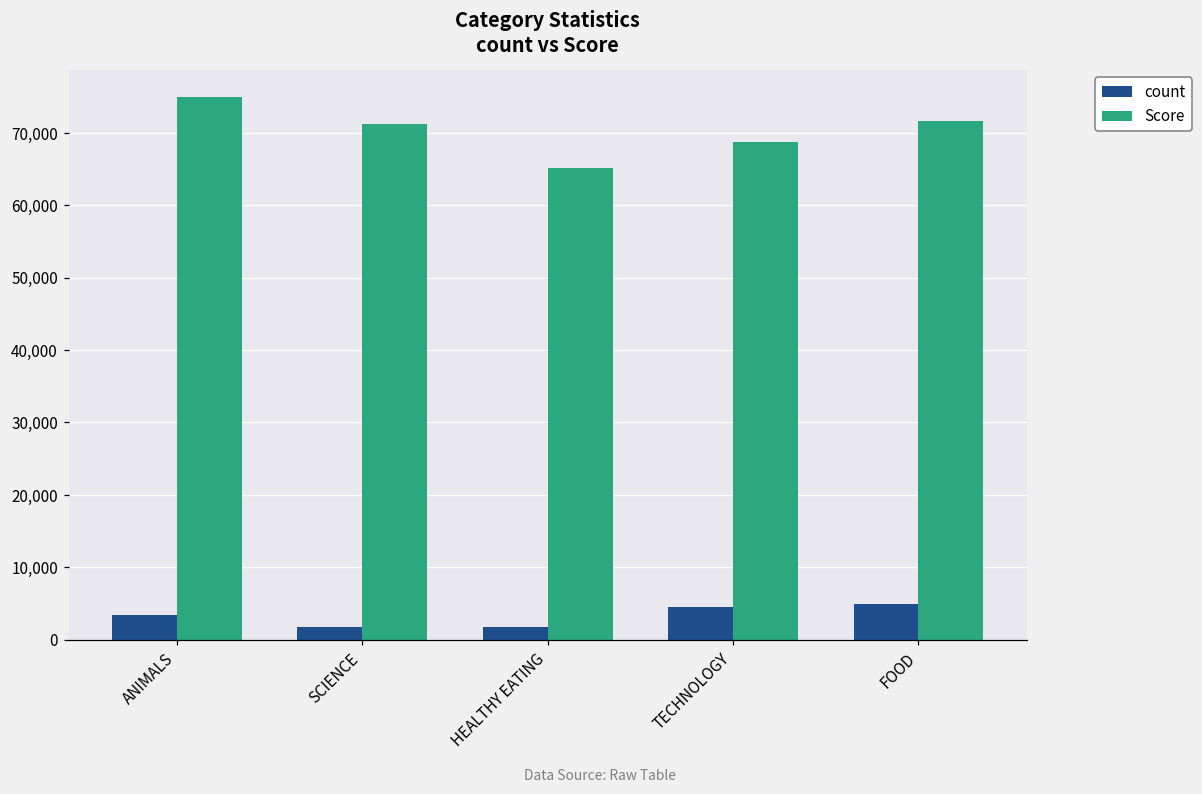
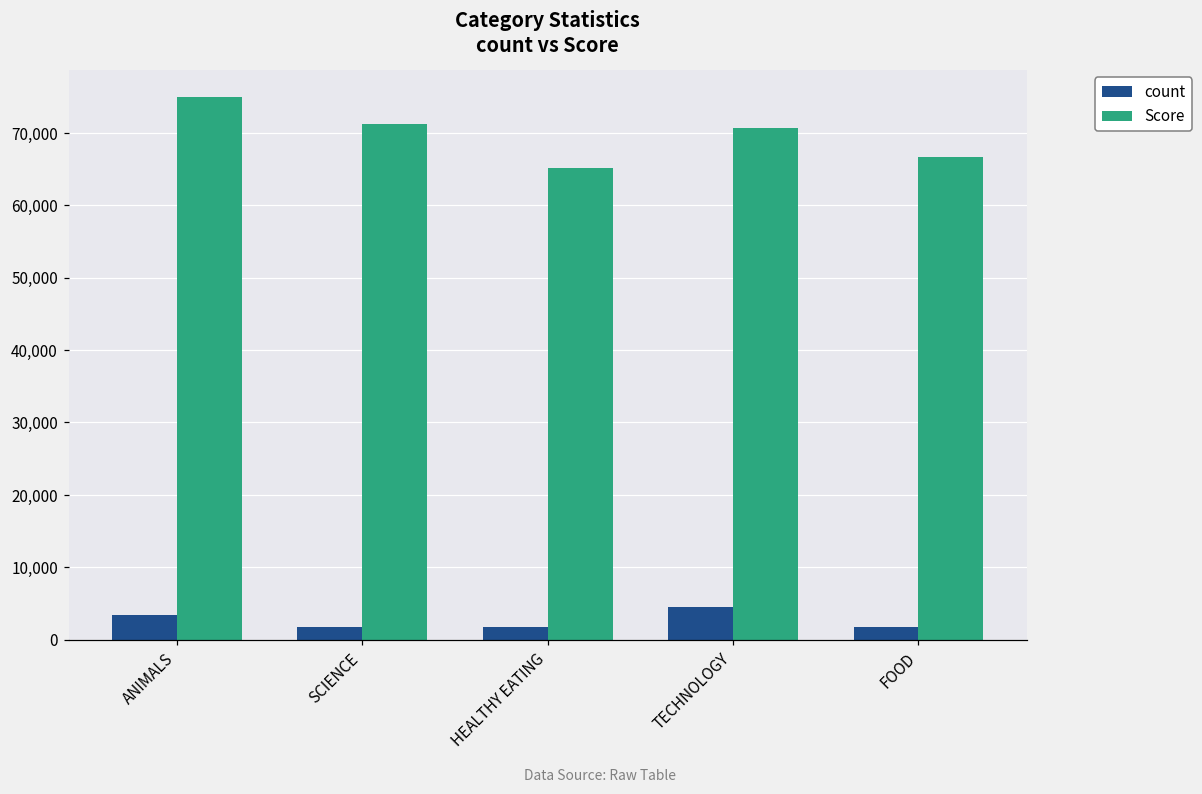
  {
    "count": {
      "ANIMALS": "3,000",
      "SCIENCE": "2,000",
      "HEALTHY EATING": "2,000",
      "TECHNOLOGY": "5,000",
-     "FOOD": "5,000"
+     "FOOD": "2,000"
    },
    "Score": {
      "ANIMALS": "75,000",
      "SCIENCE": "71,000",
      "HEALTHY EATING": "65,000",
-     "TECHNOLOGY": "69,000",
-     "FOOD": "72,000"
+     "TECHNOLOGY": "71,000",
+     "FOOD": "67,000"
    }
  }
